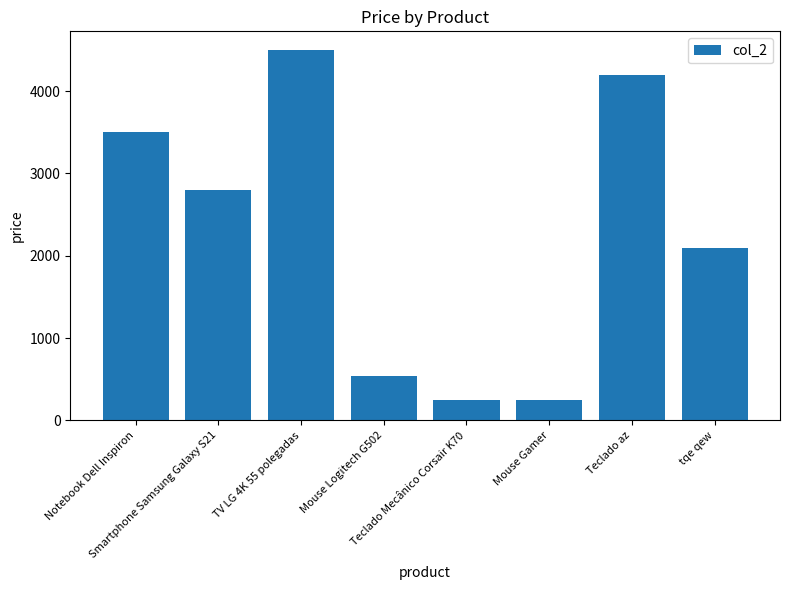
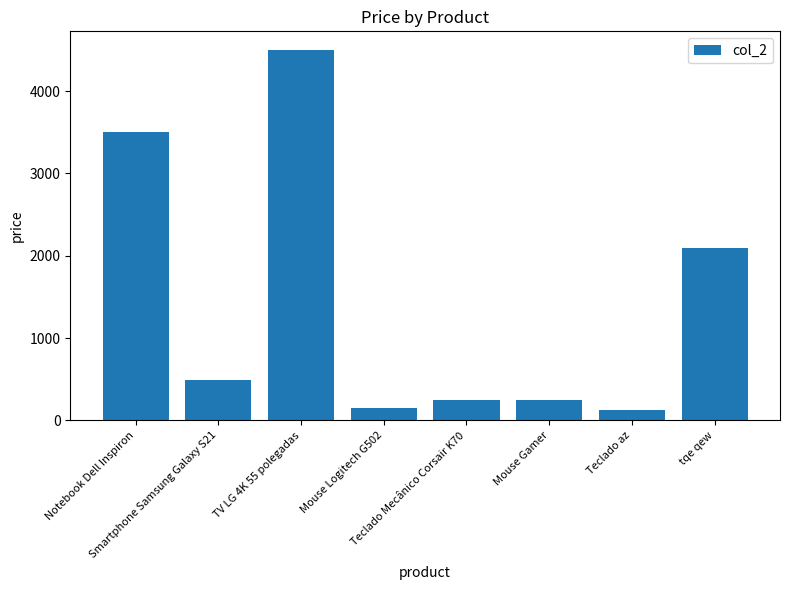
  {
    "Notebook Dell Inspiron": 3500,
-   "Smartphone Samsung Galaxy S21": 2800,
+   "Smartphone Samsung Galaxy S21": 500,
    "TV LG 4K 55 polegadas": 4500,
-   "Mouse Logitech G502": 500,
+   "Mouse Logitech G502": 200,
    "Teclado Mecânico Corsair K70": 300,
    "Mouse Gamer": 200,
-   "Teclado az": 4200,
+   "Teclado az": 100,
    "tqe qew": 2100
  }
